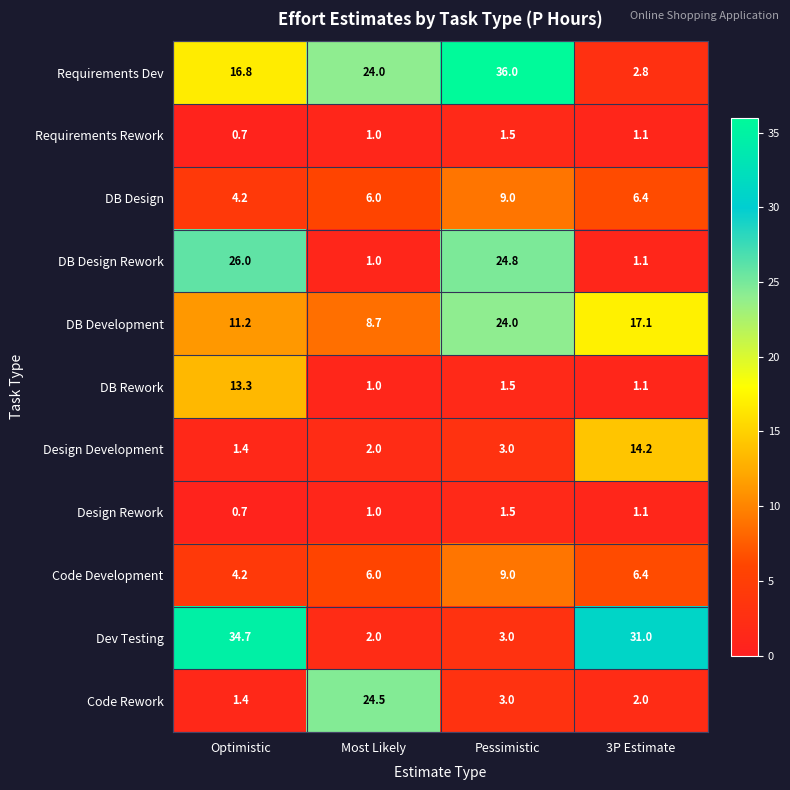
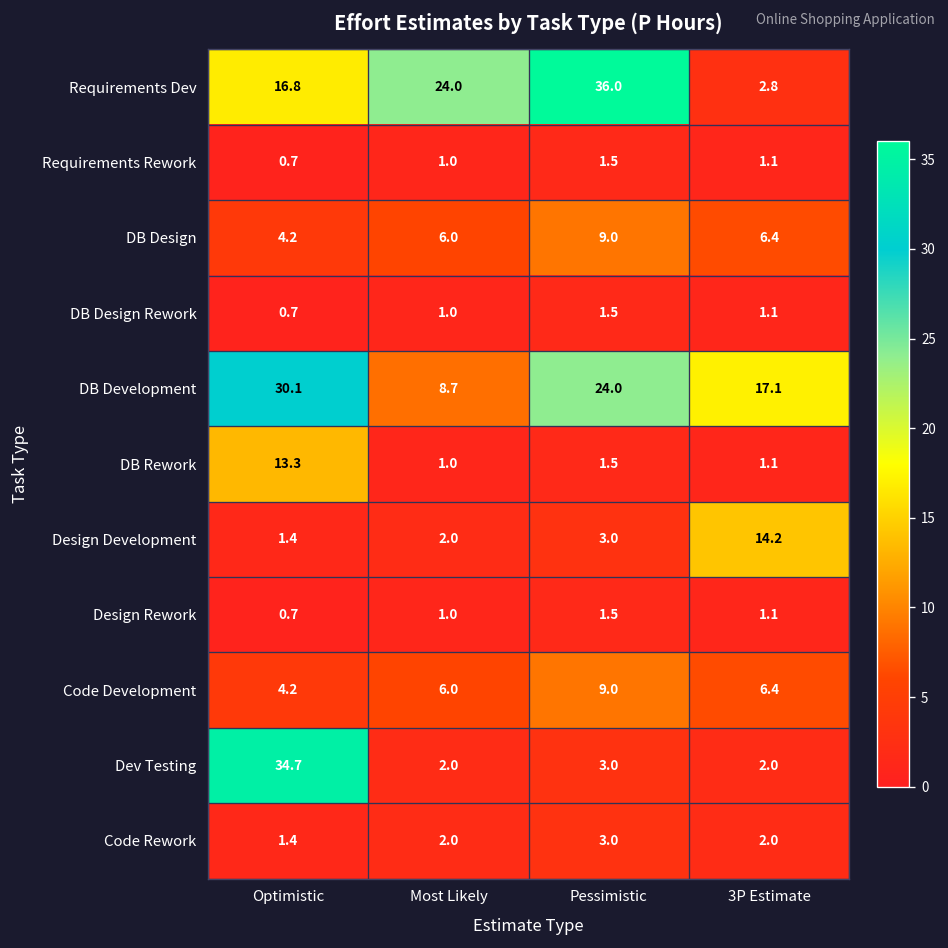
  {
    "Requirements Dev": {
      "Optimistic": 16.8,
      "Most Likely": 24.0,
      "Pessimistic": 36.0,
      "3P Estimate": 2.8
    },
    "Requirements Rework": {
      "Optimistic": 0.7,
      "Most Likely": 1.0,
      "Pessimistic": 1.5,
      "3P Estimate": 1.1
    },
    "DB Design": {
      "Optimistic": 4.2,
      "Most Likely": 6.0,
      "Pessimistic": 9.0,
      "3P Estimate": 6.4
    },
    "DB Design Rework": {
-     "Optimistic": 26.0,
+     "Optimistic": 0.7,
      "Most Likely": 1.0,
-     "Pessimistic": 24.8,
+     "Pessimistic": 1.5,
      "3P Estimate": 1.1
    },
    "DB Development": {
-     "Optimistic": 11.2,
+     "Optimistic": 30.1,
      "Most Likely": 8.7,
      "Pessimistic": 24.0,
      "3P Estimate": 17.1
    },
    "DB Rework": {
      "Optimistic": 13.3,
      "Most Likely": 1.0,
      "Pessimistic": 1.5,
      "3P Estimate": 1.1
    },
    "Design Development": {
      "Optimistic": 1.4,
      "Most Likely": 2.0,
      "Pessimistic": 3.0,
      "3P Estimate": 14.2
    },
    "Design Rework": {
      "Optimistic": 0.7,
      "Most Likely": 1.0,
      "Pessimistic": 1.5,
      "3P Estimate": 1.1
    },
    "Code Development": {
      "Optimistic": 4.2,
      "Most Likely": 6.0,
      "Pessimistic": 9.0,
      "3P Estimate": 6.4
    },
    "Dev Testing": {
      "Optimistic": 34.7,
      "Most Likely": 2.0,
      "Pessimistic": 3.0,
-     "3P Estimate": 31.0
+     "3P Estimate": 2.0
    },
    "Code Rework": {
      "Optimistic": 1.4,
-     "Most Likely": 24.5,
+     "Most Likely": 2.0,
      "Pessimistic": 3.0,
      "3P Estimate": 2.0
    }
  }
